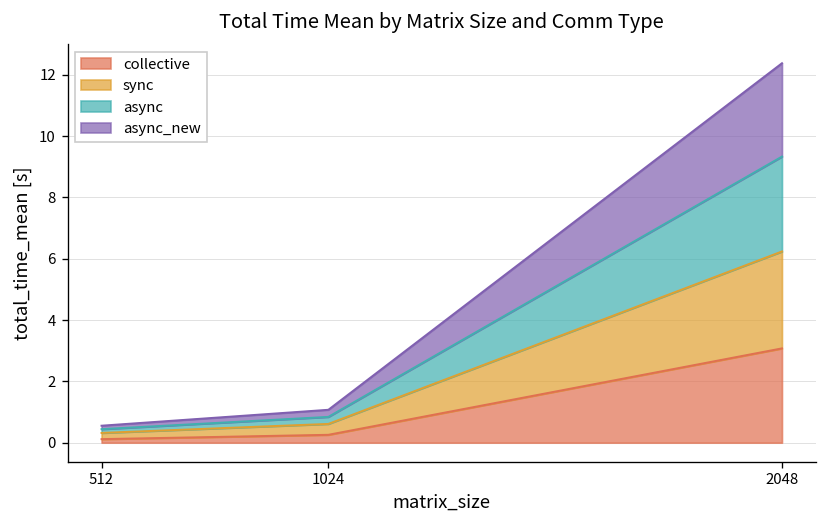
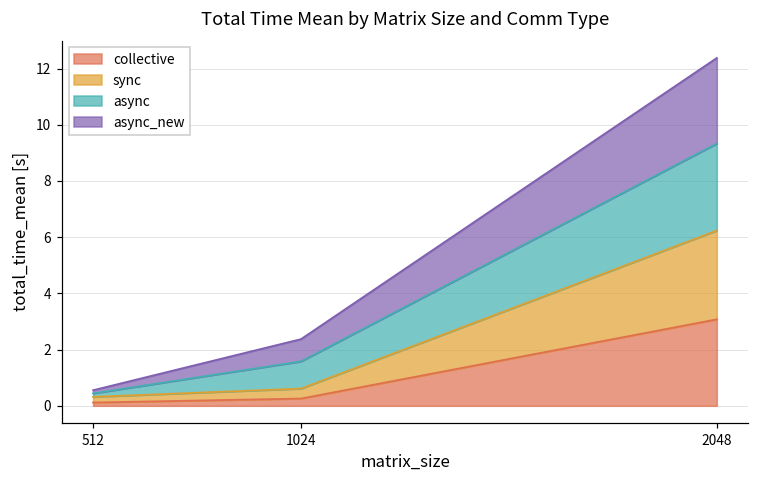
  {
    "async": {
      "512": 0.1,
-     "1024": 0.2,
+     "1024": 1.0,
      "2048": 3.1
    },
    "async_new": {
      "512": 0.1,
-     "1024": 0.2,
+     "1024": 0.8,
      "2048": 3.0
    }
  }
